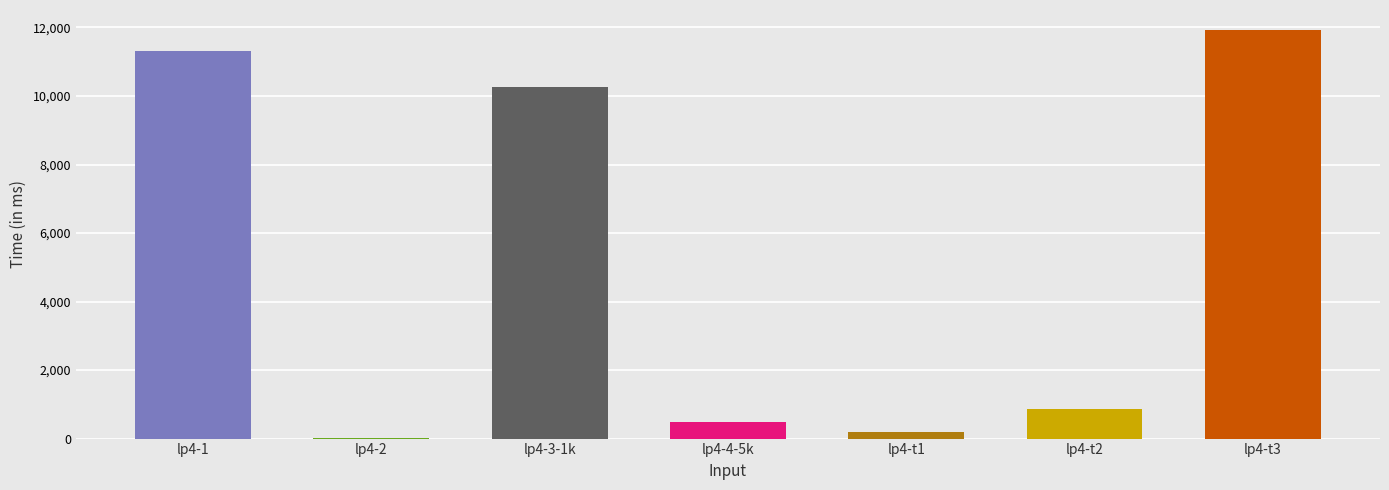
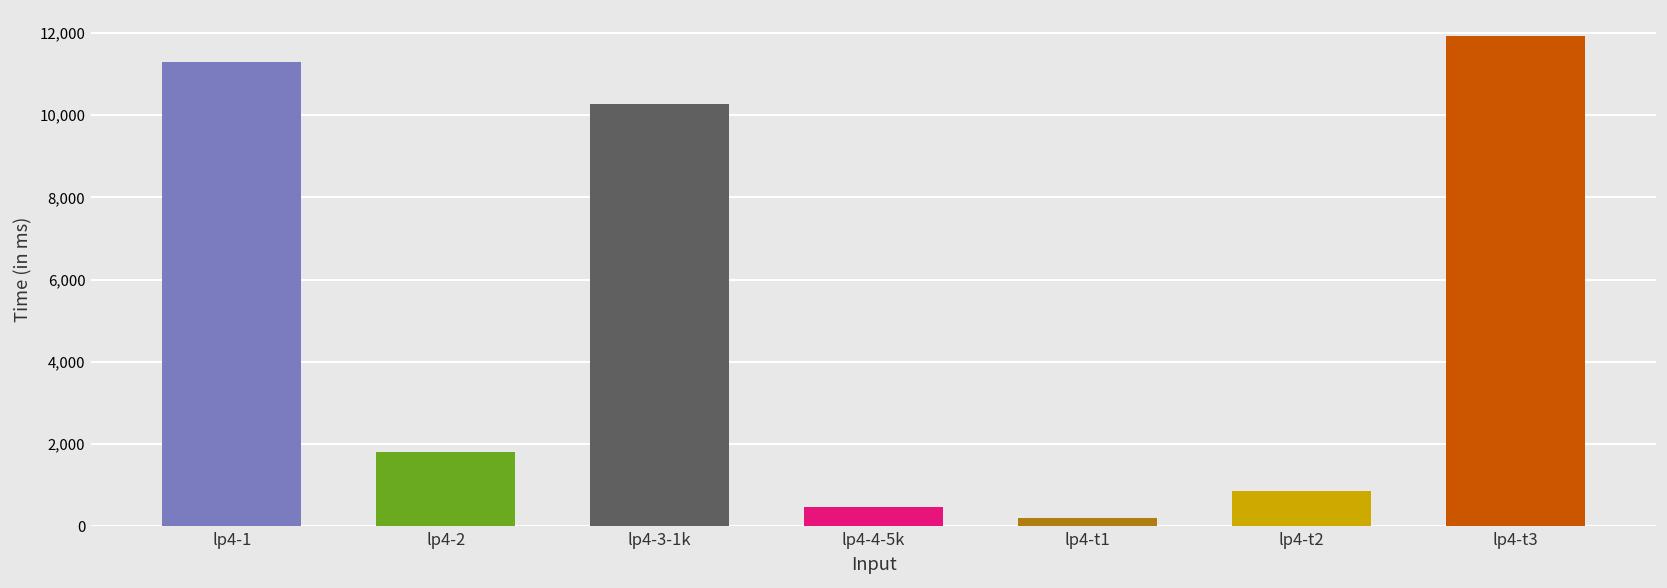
  {
    "lp4-1": "11,300",
-   "lp4-2": "0",
+   "lp4-2": "1,800",
    "lp4-3-1k": "10,300",
    "lp4-4-5k": "500",
    "lp4-t1": "200",
    "lp4-t2": "900",
    "lp4-t3": "11,900"
  }
